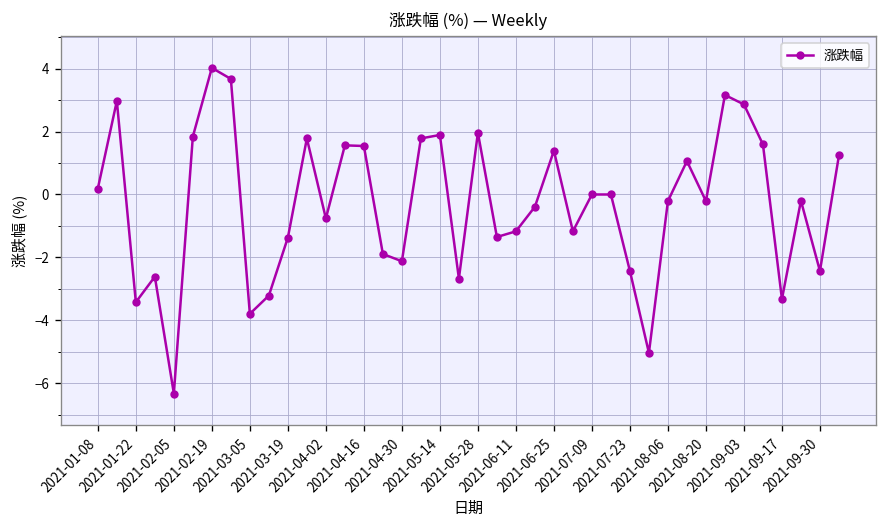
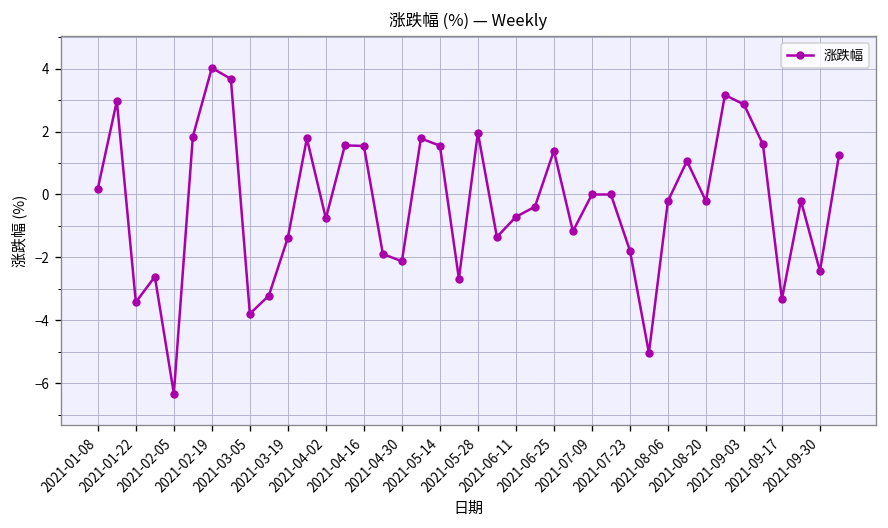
  {
    "2021-01-08": 0.2,
    "2021-01-22": -3.4,
    "2021-02-05": -6.3,
    "2021-02-19": 4.0,
    "2021-03-05": -3.8,
    "2021-03-19": -1.4,
    "2021-04-02": -0.8,
    "2021-04-16": 1.5,
    "2021-04-30": -2.1,
-   "2021-05-14": 1.9,
+   "2021-05-14": 1.6,
    "2021-05-28": 2.0,
-   "2021-06-11": -1.2,
+   "2021-06-11": -0.7,
    "2021-06-25": 1.4,
    "2021-07-09": 0.0,
-   "2021-07-23": -2.4,
+   "2021-07-23": -1.8,
    "2021-08-06": -0.2,
    "2021-08-20": -0.2,
    "2021-09-03": 2.9,
    "2021-09-17": -3.3,
    "2021-09-30": -2.4
  }
